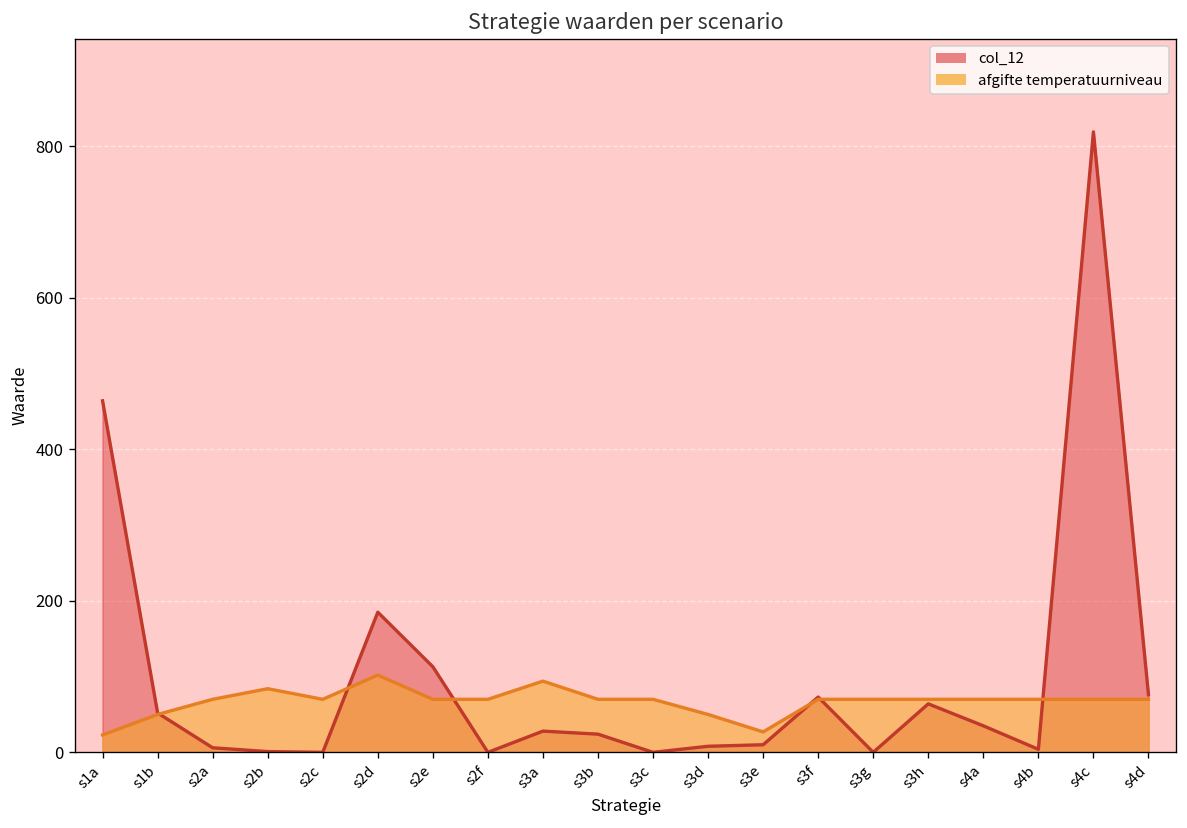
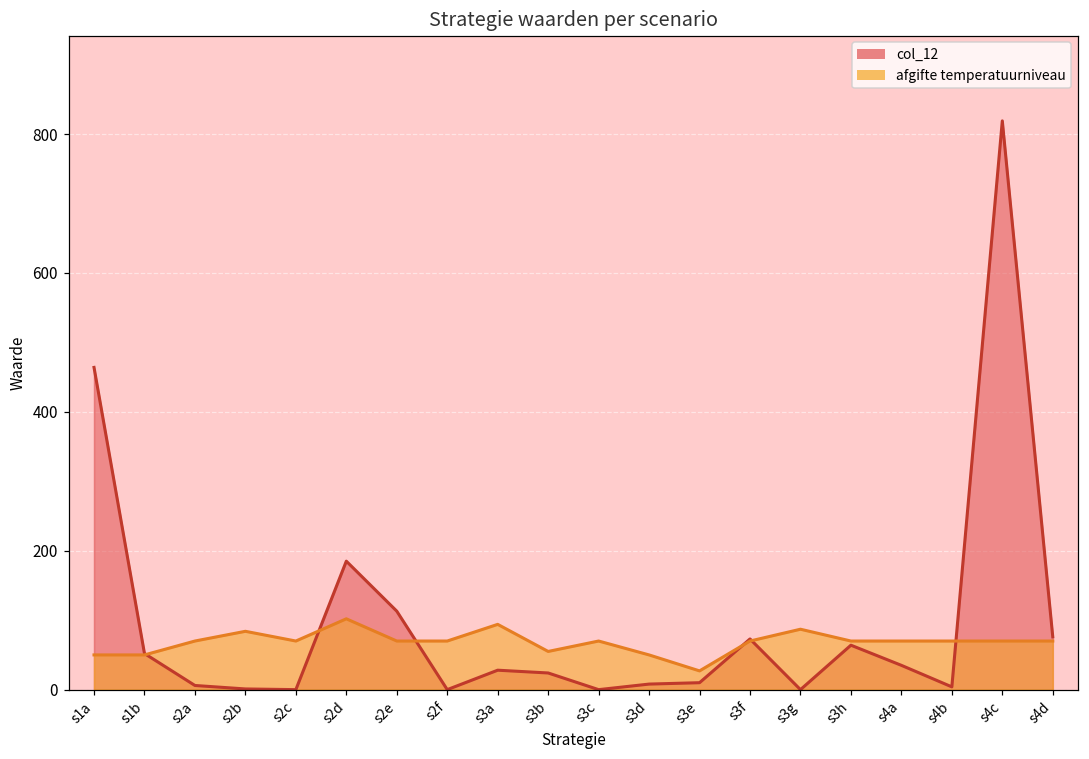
  {
    "Strategie waarden per scenario": {
      "col_12": {
        "s1a": 460,
        "s2a": 10,
        "s2b": 0,
        "s2c": 0,
        "s2d": 190,
        "s2e": 110,
        "s2f": 0,
        "s3a": 30,
        "s3b": 20,
        "s3c": 0,
        "s3d": 10,
        "s3e": 10,
        "s3g": 0,
        "s3h": 60,
        "s4a": 40,
        "s4b": 0,
        "s4c": 820,
        "s4d": 80
      },
      "afgifte temperatuurniveau": {
-       "s1a": 20,
+       "s1a": 50,
        "s2a": 70,
        "s2b": 80,
        "s2c": 70,
        "s2d": 100,
        "s2e": 70,
        "s2f": 70,
        "s3a": 90,
-       "s3b": 70,
+       "s3b": 60,
        "s3c": 70,
        "s3d": 50,
        "s3e": 30,
-       "s3g": 70,
+       "s3g": 90,
        "s3h": 70,
        "s4a": 70,
        "s4b": 70,
        "s4c": 70,
        "s4d": 70
      }
    }
  }
